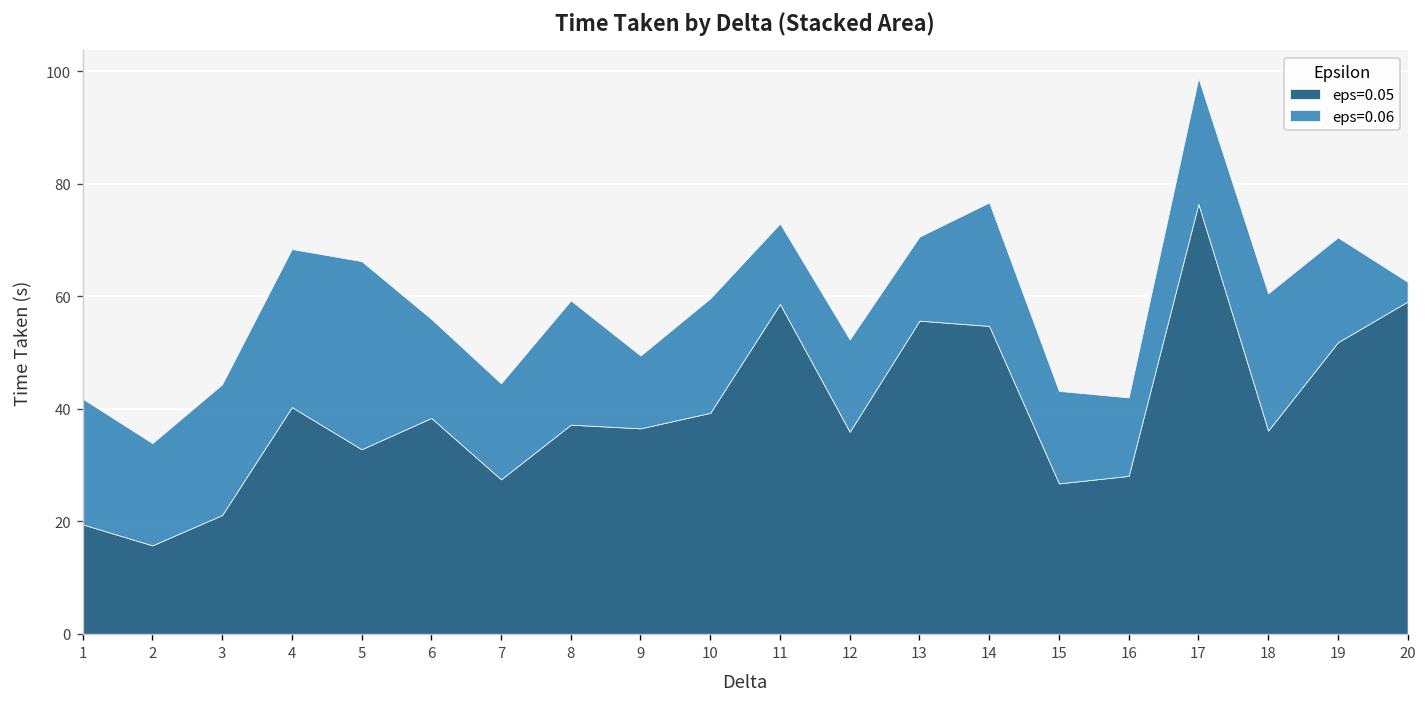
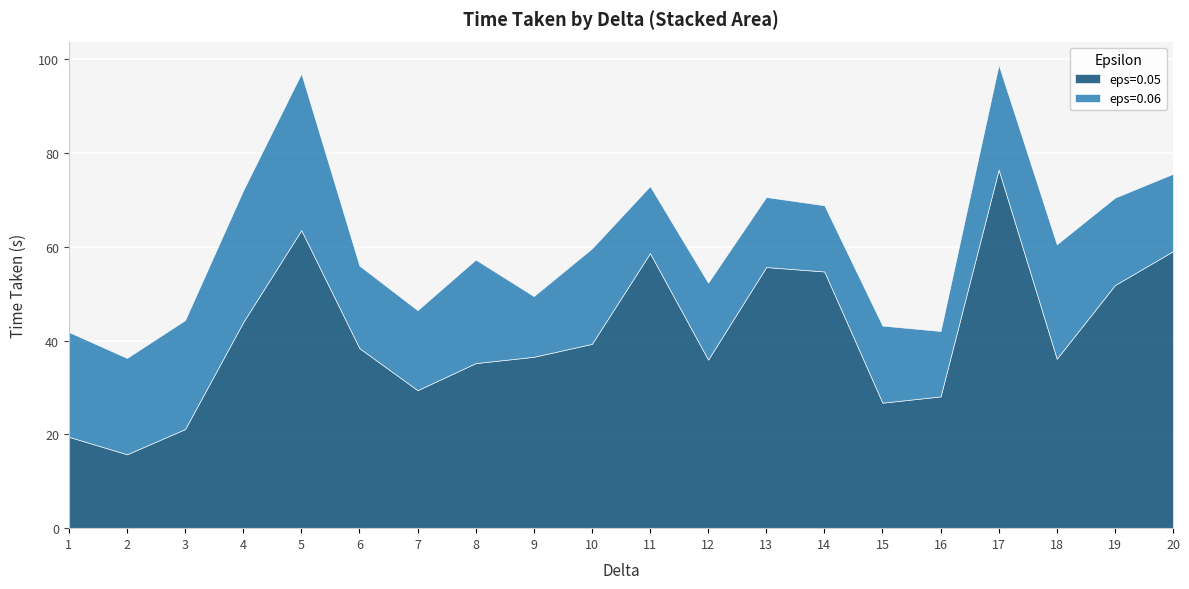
  {
    "eps=0.05": {
      "1": 19,
      "2": 16,
      "3": 21,
-     "4": 40,
-     "5": 33,
+     "4": 44,
+     "5": 64,
      "6": 38,
-     "7": 27,
-     "8": 37,
+     "7": 29,
+     "8": 35,
      "9": 37,
      "10": 39,
      "11": 59,
      "12": 36,
      "13": 56,
      "14": 55,
      "15": 27,
      "16": 28,
      "17": 76,
      "18": 36,
      "19": 52,
      "20": 59
    },
    "eps=0.06": {
      "1": 22,
-     "2": 18,
+     "2": 21,
      "3": 23,
      "4": 28,
      "5": 33,
      "6": 18,
      "7": 17,
      "8": 22,
      "9": 13,
      "10": 20,
      "11": 14,
      "12": 16,
      "13": 15,
-     "14": 22,
+     "14": 14,
      "15": 16,
      "16": 14,
      "17": 22,
      "18": 24,
      "19": 19,
-     "20": 4
+     "20": 16
    }
  }
